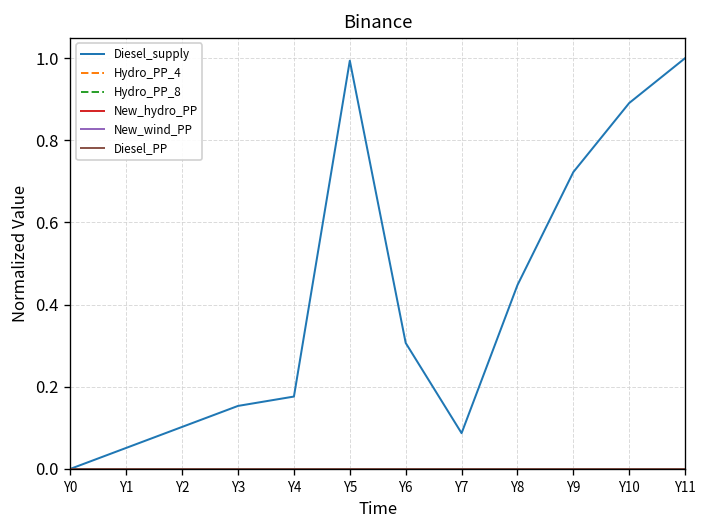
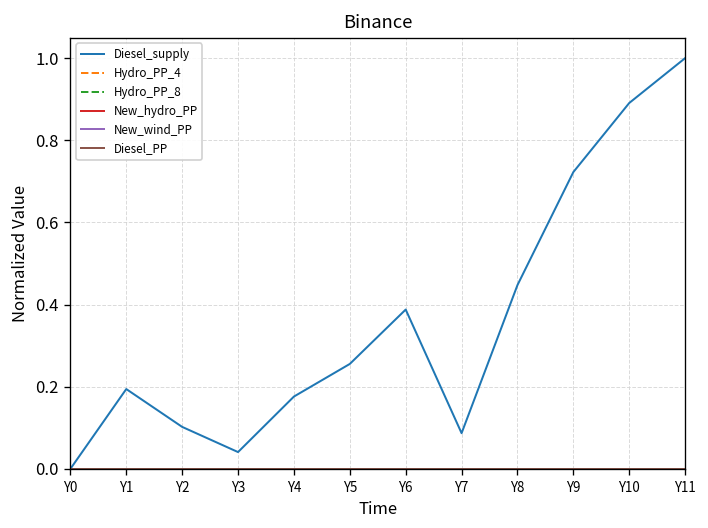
  {
    "Diesel_supply": {
-     "Y1": 0.05,
+     "Y1": 0.19,
      "Y2": 0.10,
-     "Y3": 0.15,
+     "Y3": 0.04,
      "Y4": 0.18,
-     "Y5": 0.99,
-     "Y6": 0.31,
+     "Y5": 0.26,
+     "Y6": 0.39,
      "Y7": 0.09,
      "Y8": 0.45,
      "Y9": 0.72,
      "Y10": 0.89,
      "Y11": 1.00
    },
    "Diesel_PP": {
      "Y1": 0.00,
      "Y2": 0.00,
      "Y3": 0.00,
      "Y4": 0.00,
      "Y5": 0.00,
      "Y6": 0.00,
      "Y7": 0.00,
      "Y8": 0.00,
      "Y9": 0.00,
      "Y10": 0.00,
      "Y11": 0.00
    }
  }
